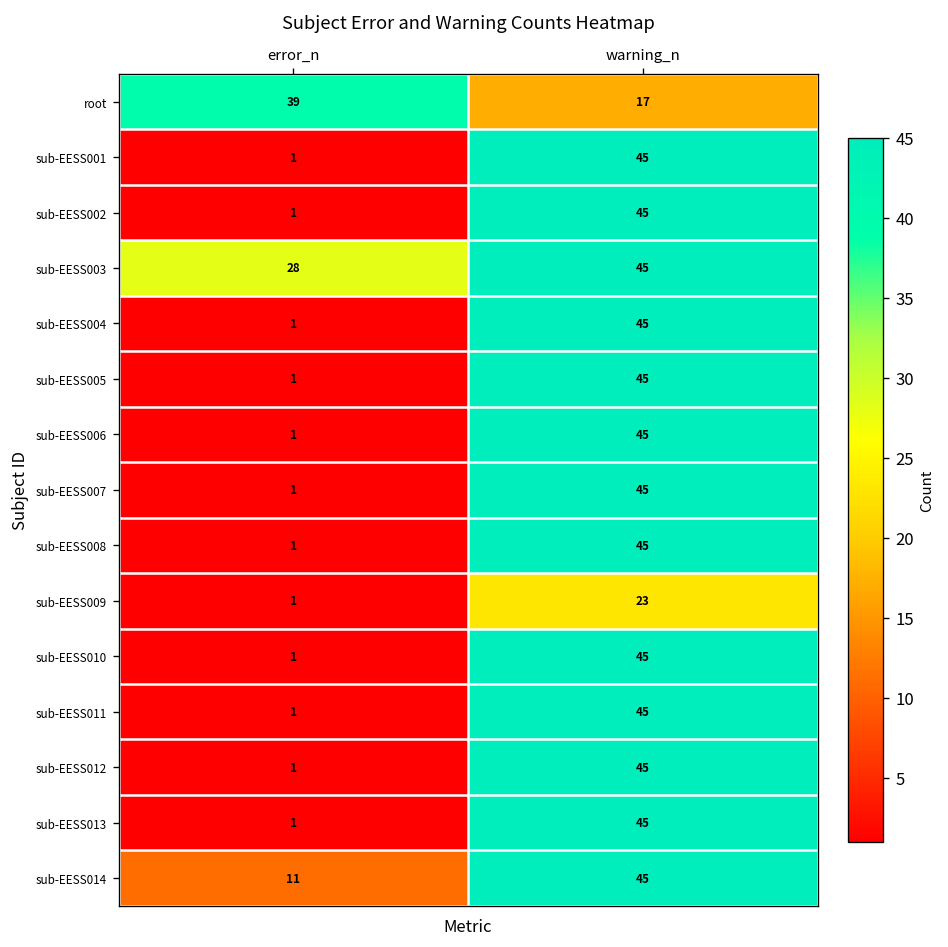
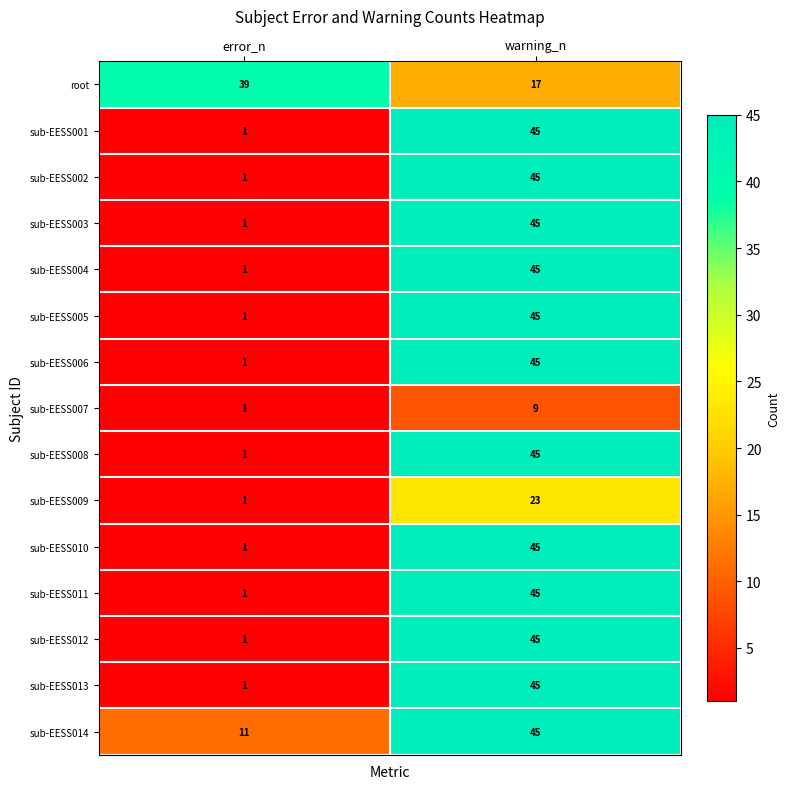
  {
    "root": {
      "error_n": 39,
      "warning_n": 17
    },
    "sub-EESS001": {
      "error_n": 1,
      "warning_n": 45
    },
    "sub-EESS002": {
      "error_n": 1,
      "warning_n": 45
    },
    "sub-EESS003": {
-     "error_n": 28,
+     "error_n": 1,
      "warning_n": 45
    },
    "sub-EESS004": {
      "error_n": 1,
      "warning_n": 45
    },
    "sub-EESS005": {
      "error_n": 1,
      "warning_n": 45
    },
    "sub-EESS006": {
      "error_n": 1,
      "warning_n": 45
    },
    "sub-EESS007": {
      "error_n": 1,
-     "warning_n": 45
+     "warning_n": 9
    },
    "sub-EESS008": {
      "error_n": 1,
      "warning_n": 45
    },
    "sub-EESS009": {
      "error_n": 1,
      "warning_n": 23
    },
    "sub-EESS010": {
      "error_n": 1,
      "warning_n": 45
    },
    "sub-EESS011": {
      "error_n": 1,
      "warning_n": 45
    },
    "sub-EESS012": {
      "error_n": 1,
      "warning_n": 45
    },
    "sub-EESS013": {
      "error_n": 1,
      "warning_n": 45
    },
    "sub-EESS014": {
      "error_n": 11,
      "warning_n": 45
    }
  }
